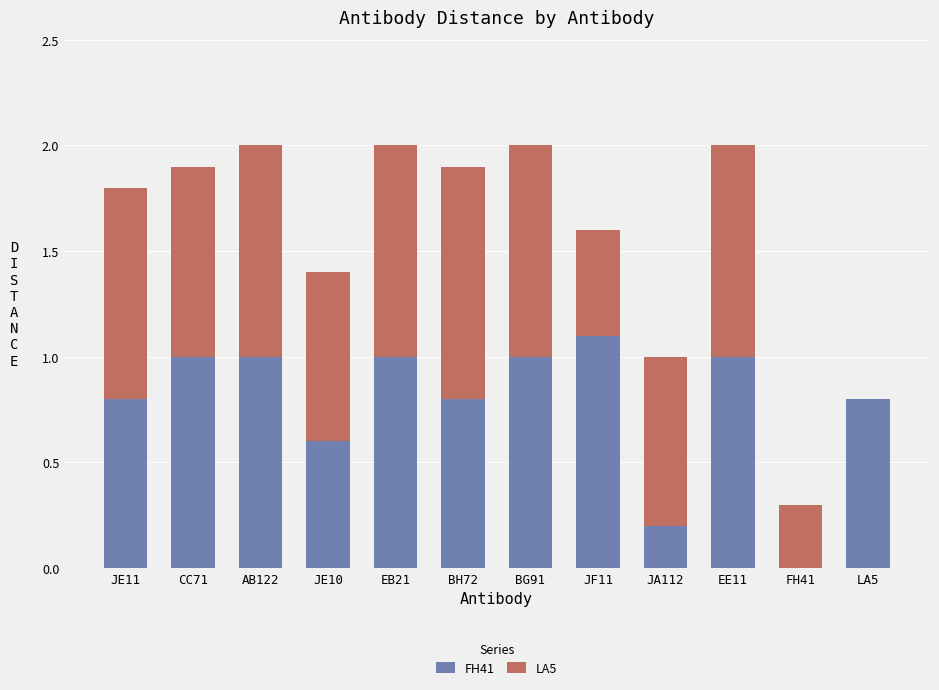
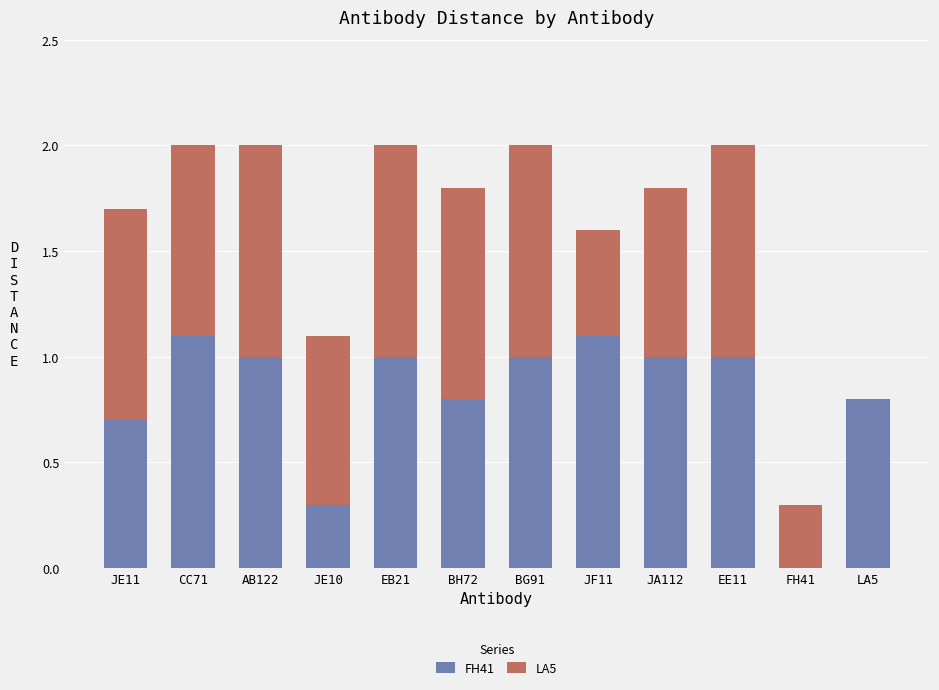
  {
    "FH41": {
-     "JE11": 0.8,
-     "CC71": 1.0,
+     "JE11": 0.7,
+     "CC71": 1.1,
      "AB122": 1.0,
-     "JE10": 0.6,
+     "JE10": 0.3,
      "EB21": 1.0,
      "BH72": 0.8,
      "BG91": 1.0,
      "JF11": 1.1,
-     "JA112": 0.2,
+     "JA112": 1.0,
      "EE11": 1.0,
      "FH41": 0.0,
      "LA5": 0.8
    },
    "LA5": {
      "JE11": 1.0,
      "CC71": 0.9,
      "AB122": 1.0,
      "JE10": 0.8,
      "EB21": 1.0,
-     "BH72": 1.1,
+     "BH72": 1.0,
      "BG91": 1.0,
      "JF11": 0.5,
      "JA112": 0.8,
      "EE11": 1.0,
      "FH41": 0.3,
      "LA5": 0.0
    }
  }
